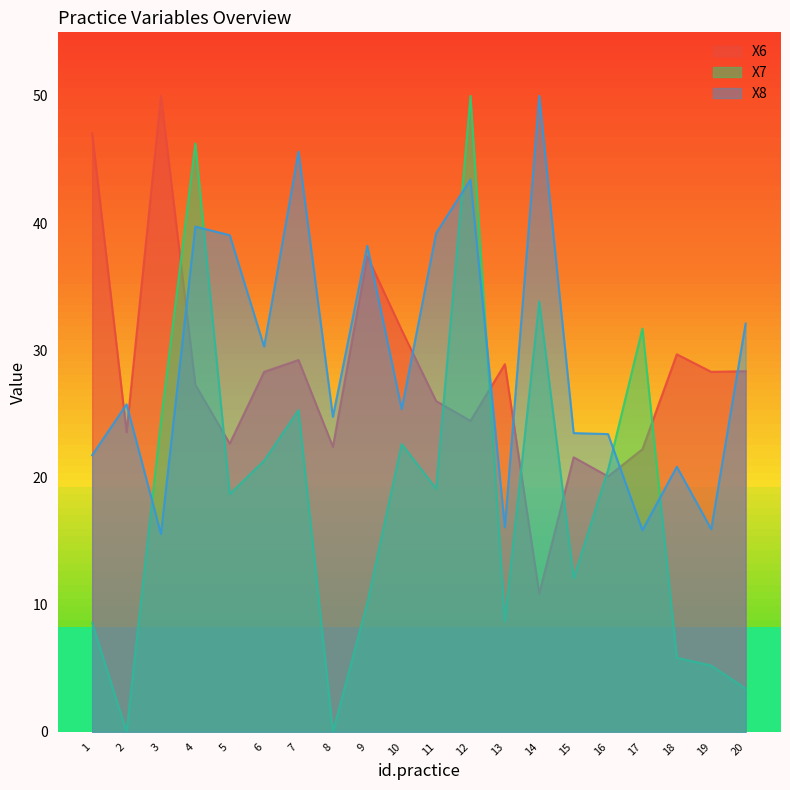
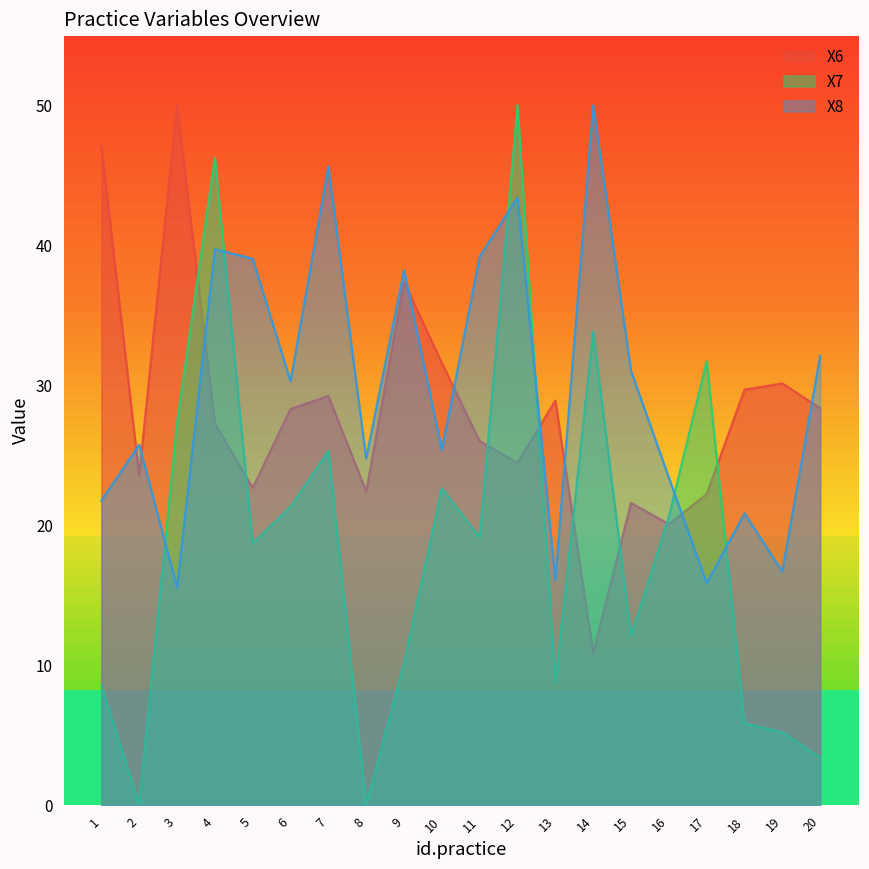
  {
    "X6": {
      "1": 47.1,
      "2": 23.6,
      "3": 50.0,
      "4": 27.3,
      "5": 22.7,
      "6": 28.3,
      "7": 29.2,
      "8": 22.4,
      "9": 37.4,
      "10": 31.6,
      "11": 26.0,
      "12": 24.5,
      "13": 28.9,
      "14": 10.9,
      "15": 21.6,
      "16": 20.1,
      "17": 22.2,
      "18": 29.7,
-     "19": 28.3,
+     "19": 30.1,
      "20": 28.4
    },
    "X7": {
      "1": 8.6,
      "2": 0.0,
-     "3": 24.4,
+     "3": 27.3,
      "4": 46.3,
      "5": 18.7,
      "6": 21.3,
      "7": 25.3,
      "8": 0.0,
      "9": 10.1,
      "10": 22.6,
      "11": 19.1,
      "12": 50.0,
      "13": 8.7,
      "14": 33.8,
      "15": 12.1,
      "16": 20.6,
      "17": 31.7,
      "18": 5.8,
      "19": 5.2,
      "20": 3.4
    },
    "X8": {
      "1": 21.8,
      "2": 25.8,
      "3": 15.6,
      "4": 39.7,
      "5": 39.0,
      "6": 30.3,
      "7": 45.6,
      "8": 24.8,
      "9": 38.2,
      "10": 25.4,
      "11": 39.2,
      "12": 43.4,
      "13": 16.1,
      "14": 50.0,
-     "15": 23.5,
+     "15": 31.0,
      "16": 23.4,
      "17": 15.9,
      "18": 20.8,
-     "19": 15.9,
+     "19": 16.7,
      "20": 32.1
    }
  }
